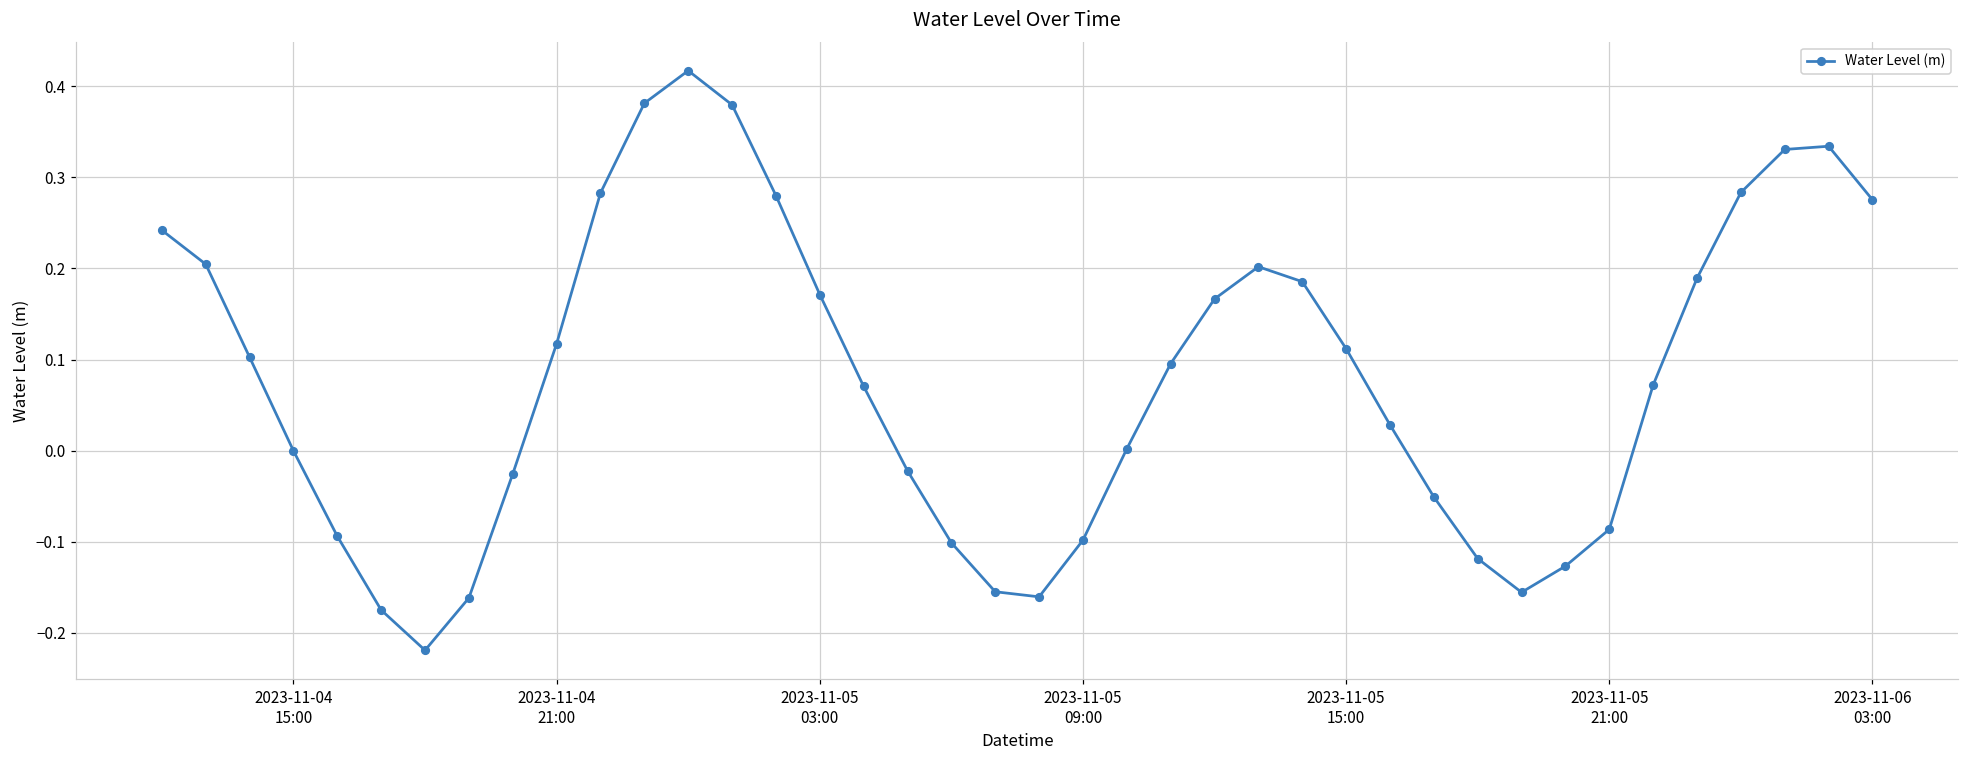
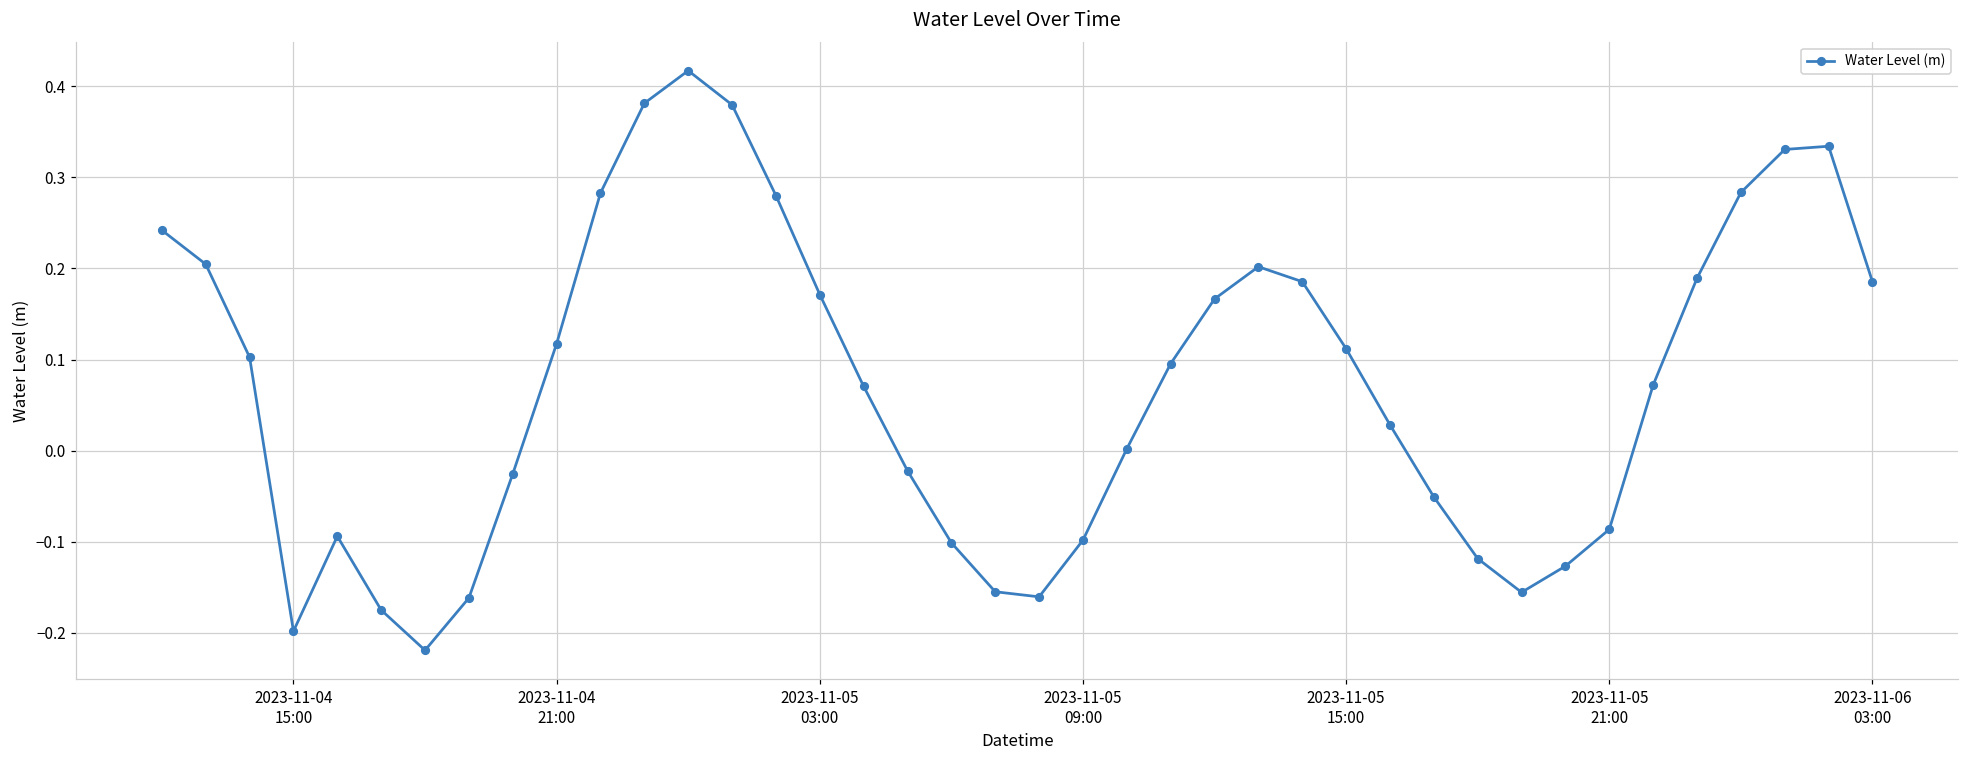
  {
-   "2023-11-04 15:00": 0.00,
+   "2023-11-04 15:00": -0.20,
    "2023-11-04 21:00": 0.12,
    "2023-11-05 03:00": 0.17,
    "2023-11-05 09:00": -0.10,
    "2023-11-05 15:00": 0.11,
    "2023-11-05 21:00": -0.09,
-   "2023-11-06 03:00": 0.28
+   "2023-11-06 03:00": 0.19
  }
